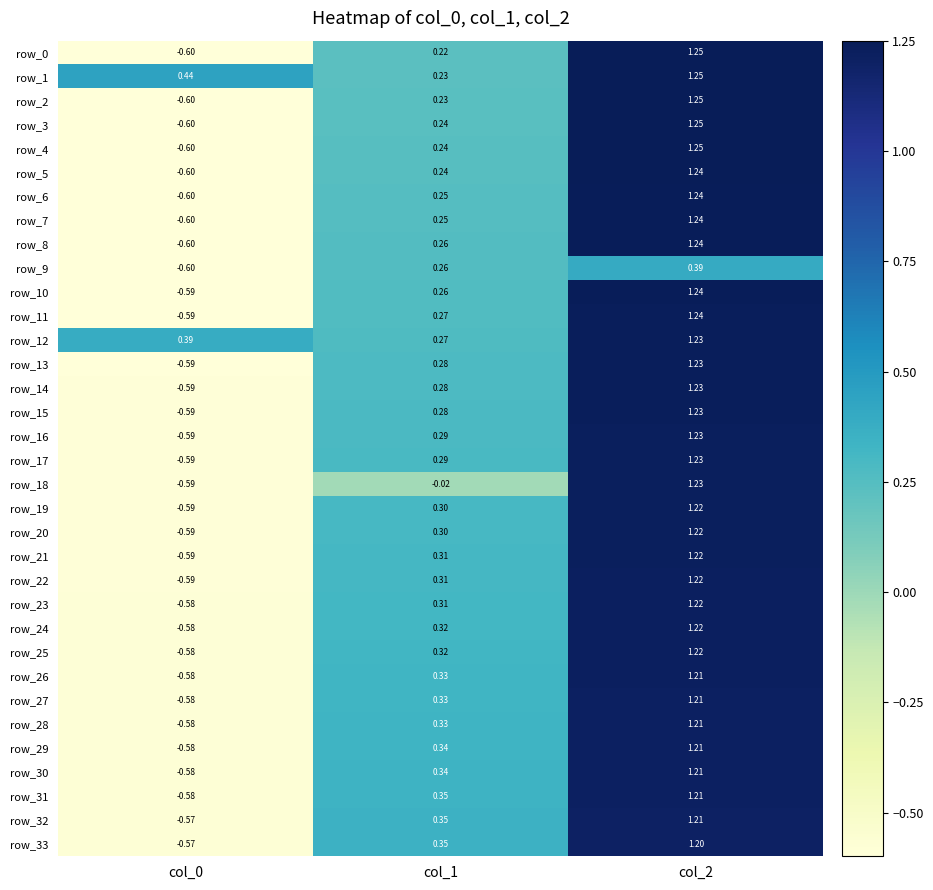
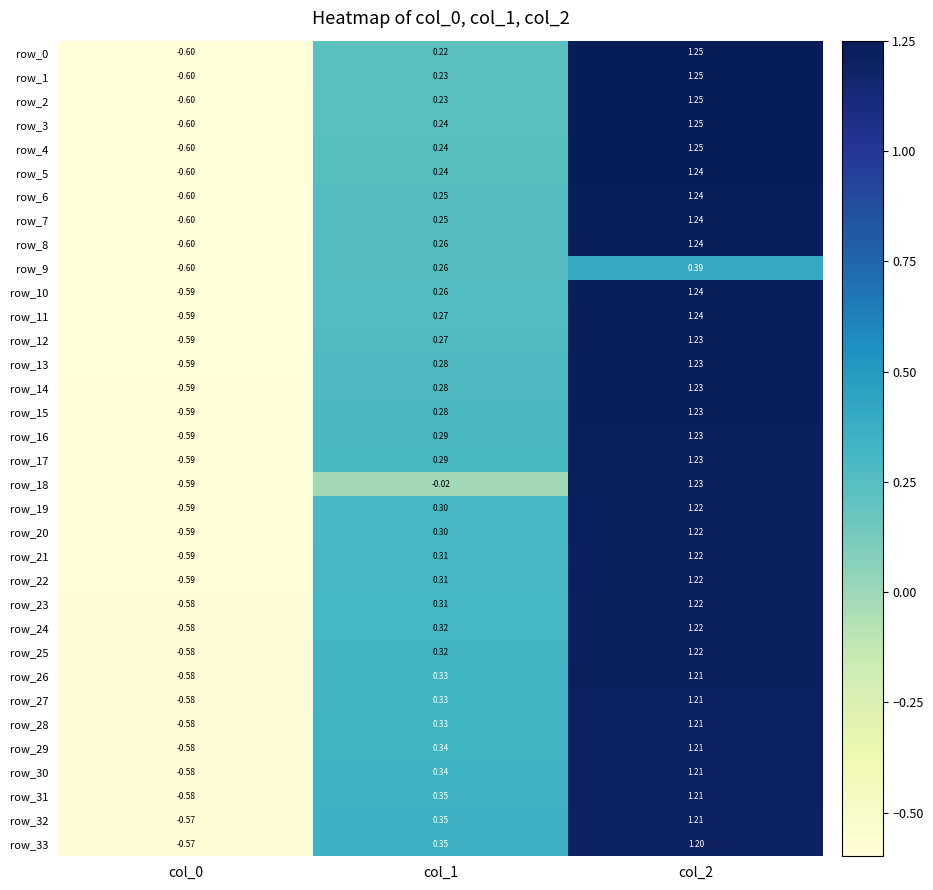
  {
    "row_0": {
      "col_0": -0.60,
      "col_1": 0.22,
      "col_2": 1.25
    },
    "row_1": {
-     "col_0": 0.44,
+     "col_0": -0.60,
      "col_1": 0.23,
      "col_2": 1.25
    },
    "row_2": {
      "col_0": -0.60,
      "col_1": 0.23,
      "col_2": 1.25
    },
    "row_3": {
      "col_0": -0.60,
      "col_1": 0.24,
      "col_2": 1.25
    },
    "row_4": {
      "col_0": -0.60,
      "col_1": 0.24,
      "col_2": 1.25
    },
    "row_5": {
      "col_0": -0.60,
      "col_1": 0.24,
      "col_2": 1.24
    },
    "row_6": {
      "col_0": -0.60,
      "col_1": 0.25,
      "col_2": 1.24
    },
    "row_7": {
      "col_0": -0.60,
      "col_1": 0.25,
      "col_2": 1.24
    },
    "row_8": {
      "col_0": -0.60,
      "col_1": 0.26,
      "col_2": 1.24
    },
    "row_9": {
      "col_0": -0.60,
      "col_1": 0.26,
      "col_2": 0.39
    },
    "row_10": {
      "col_0": -0.59,
      "col_1": 0.26,
      "col_2": 1.24
    },
    "row_11": {
      "col_0": -0.59,
      "col_1": 0.27,
      "col_2": 1.24
    },
    "row_12": {
-     "col_0": 0.39,
+     "col_0": -0.59,
      "col_1": 0.27,
      "col_2": 1.23
    },
    "row_13": {
      "col_0": -0.59,
      "col_1": 0.28,
      "col_2": 1.23
    },
    "row_14": {
      "col_0": -0.59,
      "col_1": 0.28,
      "col_2": 1.23
    },
    "row_15": {
      "col_0": -0.59,
      "col_1": 0.28,
      "col_2": 1.23
    },
    "row_16": {
      "col_0": -0.59,
      "col_1": 0.29,
      "col_2": 1.23
    },
    "row_17": {
      "col_0": -0.59,
      "col_1": 0.29,
      "col_2": 1.23
    },
    "row_18": {
      "col_0": -0.59,
      "col_1": -0.02,
      "col_2": 1.23
    },
    "row_19": {
      "col_0": -0.59,
      "col_1": 0.30,
      "col_2": 1.22
    },
    "row_20": {
      "col_0": -0.59,
      "col_1": 0.30,
      "col_2": 1.22
    },
    "row_21": {
      "col_0": -0.59,
      "col_1": 0.31,
      "col_2": 1.22
    },
    "row_22": {
      "col_0": -0.59,
      "col_1": 0.31,
      "col_2": 1.22
    },
    "row_23": {
      "col_0": -0.58,
      "col_1": 0.31,
      "col_2": 1.22
    },
    "row_24": {
      "col_0": -0.58,
      "col_1": 0.32,
      "col_2": 1.22
    },
    "row_25": {
      "col_0": -0.58,
      "col_1": 0.32,
      "col_2": 1.22
    },
    "row_26": {
      "col_0": -0.58,
      "col_1": 0.33,
      "col_2": 1.21
    },
    "row_27": {
      "col_0": -0.58,
      "col_1": 0.33,
      "col_2": 1.21
    },
    "row_28": {
      "col_0": -0.58,
      "col_1": 0.33,
      "col_2": 1.21
    },
    "row_29": {
      "col_0": -0.58,
      "col_1": 0.34,
      "col_2": 1.21
    },
    "row_30": {
      "col_0": -0.58,
      "col_1": 0.34,
      "col_2": 1.21
    },
    "row_31": {
      "col_0": -0.58,
      "col_1": 0.35,
      "col_2": 1.21
    },
    "row_32": {
      "col_0": -0.57,
      "col_1": 0.35,
      "col_2": 1.21
    },
    "row_33": {
      "col_0": -0.57,
      "col_1": 0.35,
      "col_2": 1.20
    }
  }
